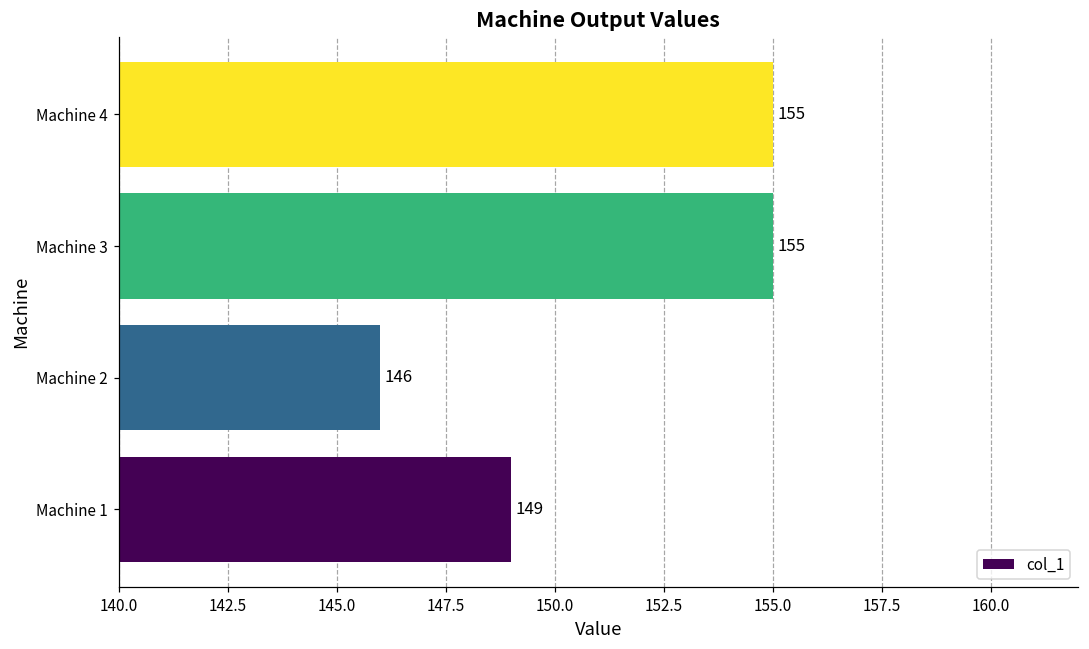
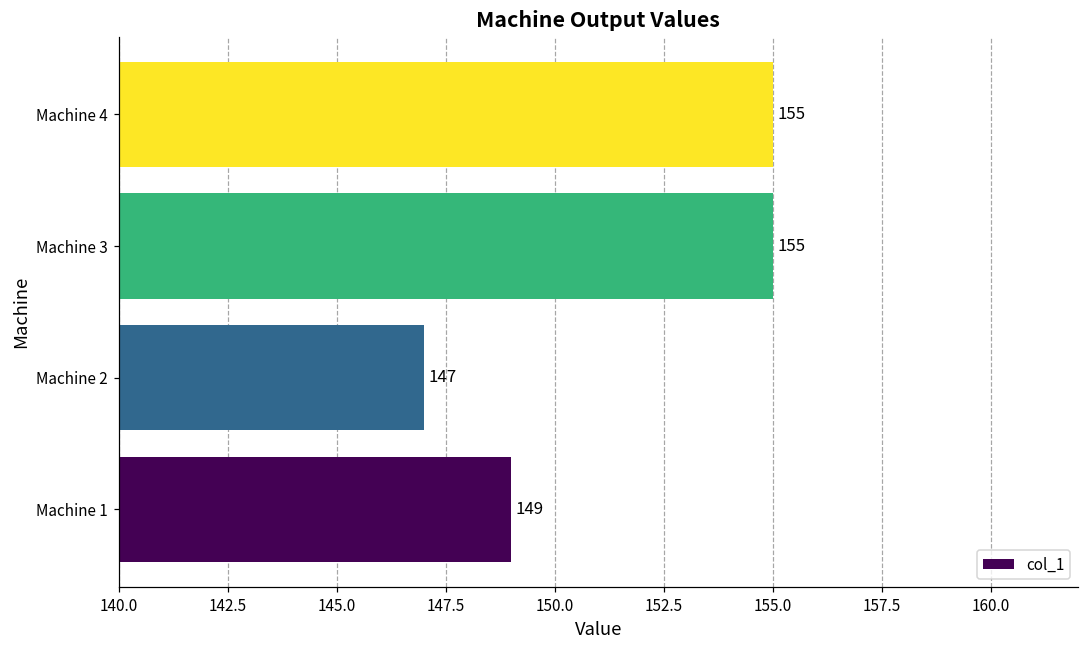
  {
    "Machine 4": 155,
    "Machine 3": 155,
-   "Machine 2": 146,
+   "Machine 2": 147,
    "Machine 1": 149
  }
